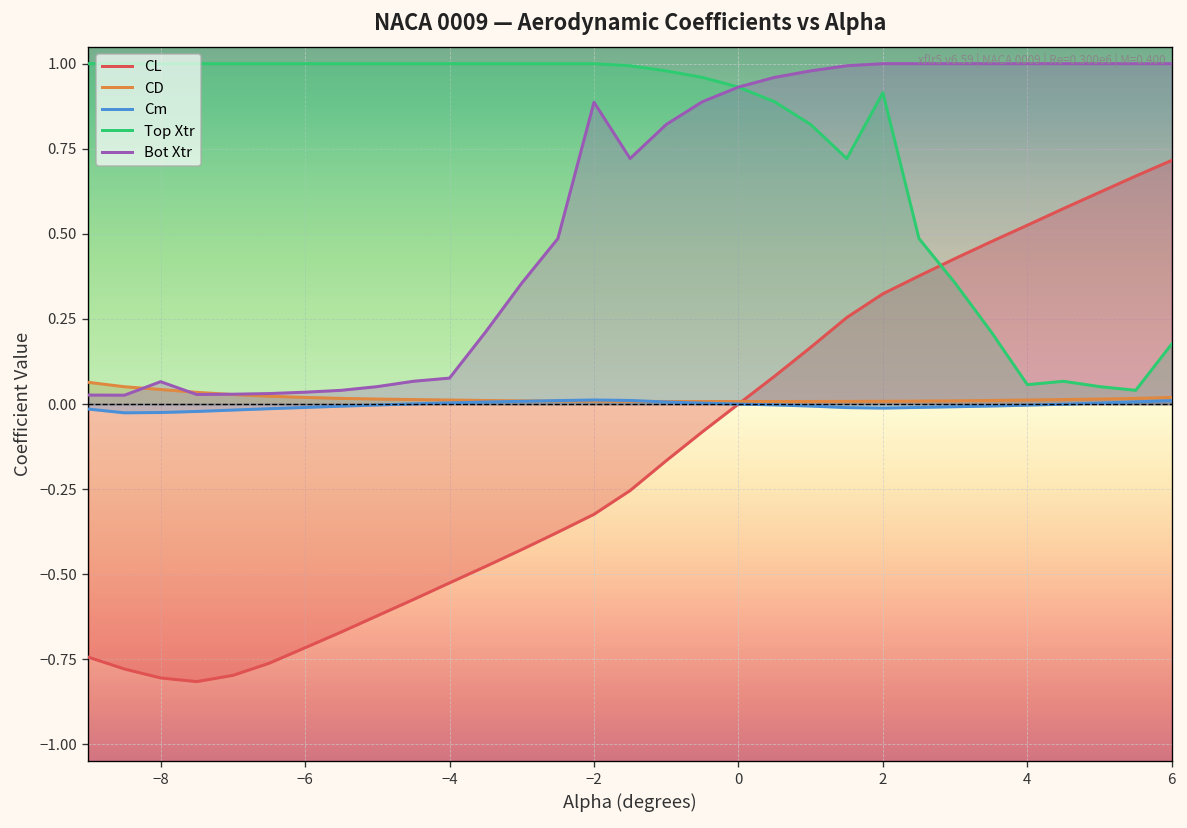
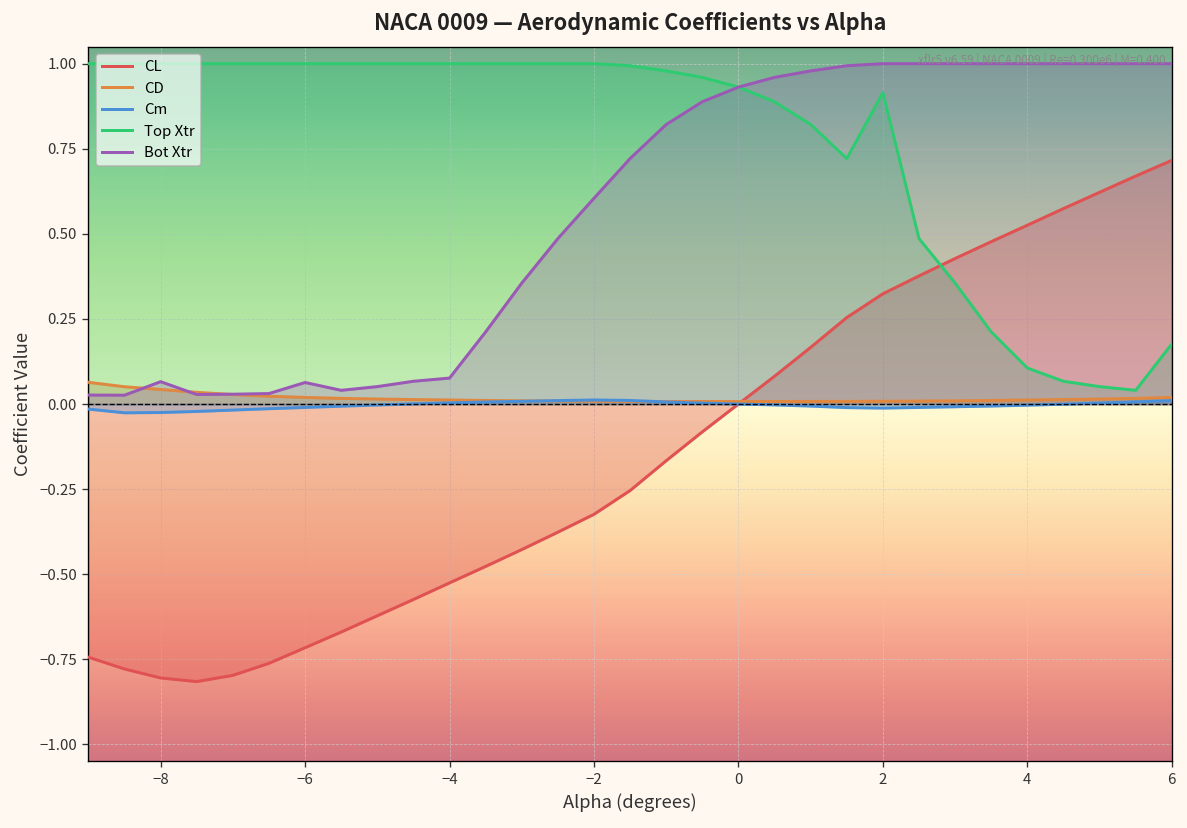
  {
    "Top Xtr": {
      "−6": 1.00,
      "−4": 1.00,
      "−2": 1.00,
      "2": 0.91,
-     "4": 0.06,
+     "4": 0.11,
      "6": 0.18
    },
    "Bot Xtr": {
      "−8": 0.07,
-     "−6": 0.03,
+     "−6": 0.06,
      "−4": 0.08,
-     "−2": 0.89,
+     "−2": 0.60,
      "2": 1.00,
      "4": 1.00,
      "6": 1.00
    }
  }
